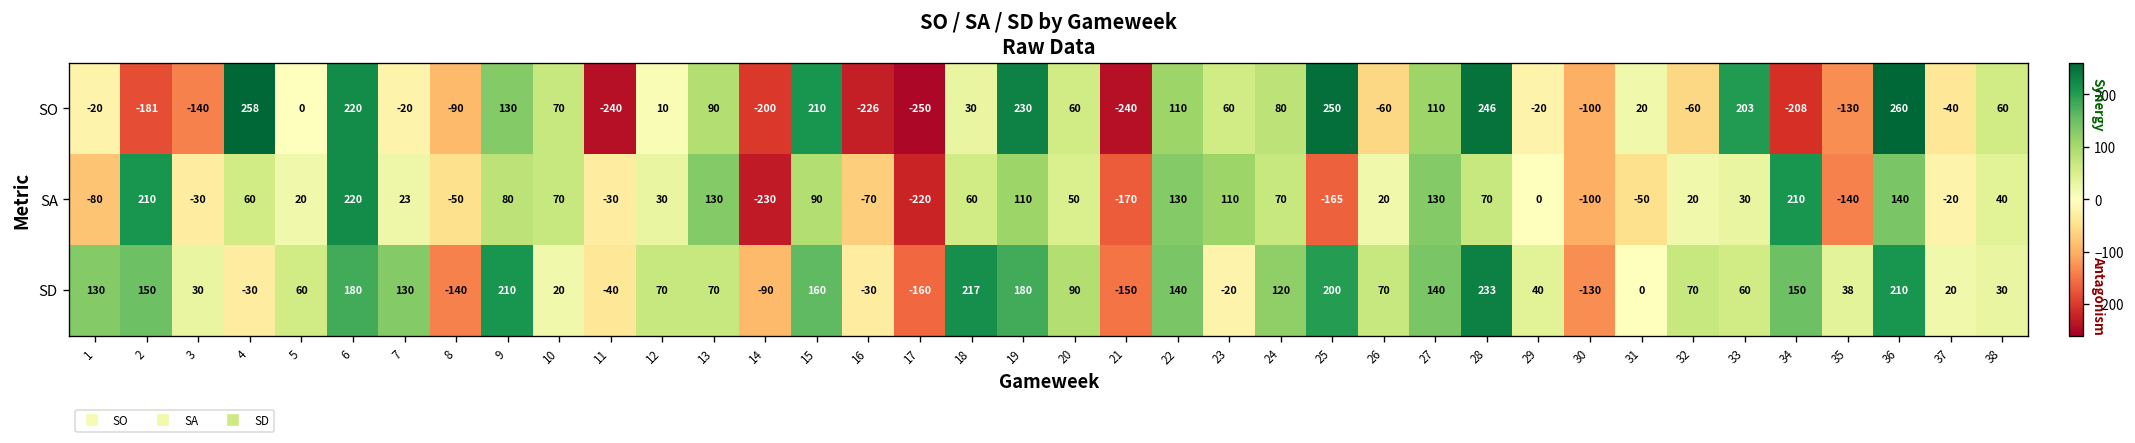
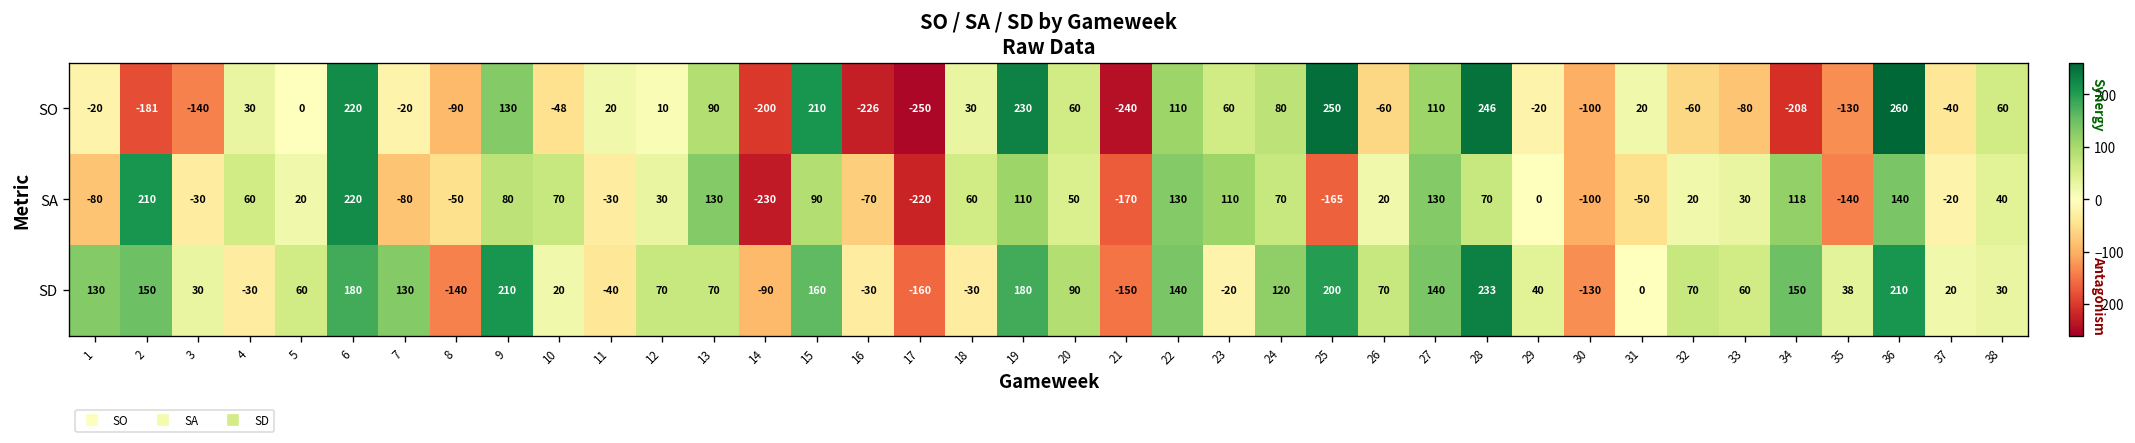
  {
    "SO": {
      "1": -20,
      "2": -181,
      "3": -140,
-     "4": 258,
+     "4": 30,
      "5": 0,
      "6": 220,
      "7": -20,
      "8": -90,
      "9": 130,
-     "10": 70,
-     "11": -240,
+     "10": -48,
+     "11": 20,
      "12": 10,
      "13": 90,
      "14": -200,
      "15": 210,
      "16": -226,
      "17": -250,
      "18": 30,
      "19": 230,
      "20": 60,
      "21": -240,
      "22": 110,
      "23": 60,
      "24": 80,
      "25": 250,
      "26": -60,
      "27": 110,
      "28": 246,
      "29": -20,
      "30": -100,
      "31": 20,
      "32": -60,
-     "33": 203,
+     "33": -80,
      "34": -208,
      "35": -130,
      "36": 260,
      "37": -40,
      "38": 60
    },
    "SA": {
      "1": -80,
      "2": 210,
      "3": -30,
      "4": 60,
      "5": 20,
      "6": 220,
-     "7": 23,
+     "7": -80,
      "8": -50,
      "9": 80,
      "10": 70,
      "11": -30,
      "12": 30,
      "13": 130,
      "14": -230,
      "15": 90,
      "16": -70,
      "17": -220,
      "18": 60,
      "19": 110,
      "20": 50,
      "21": -170,
      "22": 130,
      "23": 110,
      "24": 70,
      "25": -165,
      "26": 20,
      "27": 130,
      "28": 70,
      "29": 0,
      "30": -100,
      "31": -50,
      "32": 20,
      "33": 30,
-     "34": 210,
+     "34": 118,
      "35": -140,
      "36": 140,
      "37": -20,
      "38": 40
    },
    "SD": {
      "1": 130,
      "2": 150,
      "3": 30,
      "4": -30,
      "5": 60,
      "6": 180,
      "7": 130,
      "8": -140,
      "9": 210,
      "10": 20,
      "11": -40,
      "12": 70,
      "13": 70,
      "14": -90,
      "15": 160,
      "16": -30,
      "17": -160,
-     "18": 217,
+     "18": -30,
      "19": 180,
      "20": 90,
      "21": -150,
      "22": 140,
      "23": -20,
      "24": 120,
      "25": 200,
      "26": 70,
      "27": 140,
      "28": 233,
      "29": 40,
      "30": -130,
      "31": 0,
      "32": 70,
      "33": 60,
      "34": 150,
      "35": 38,
      "36": 210,
      "37": 20,
      "38": 30
    }
  }
